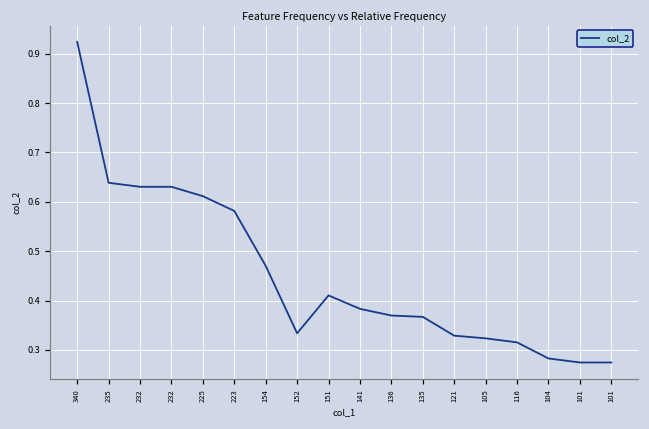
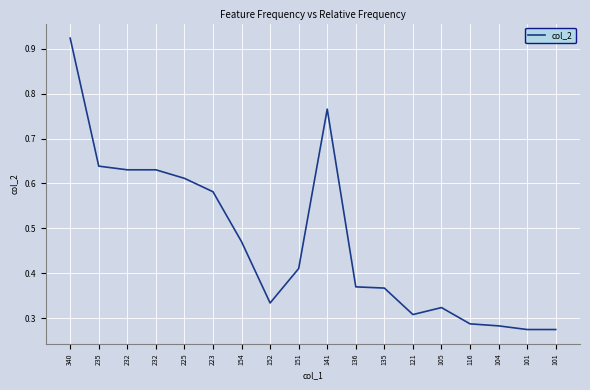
  {
    "340": 0.92,
    "235": 0.64,
    "225": 0.61,
    "223": 0.58,
    "154": 0.47,
    "152": 0.33,
    "151": 0.41,
-   "141": 0.38,
+   "141": 0.77,
    "136": 0.37,
    "135": 0.37,
-   "121": 0.33,
+   "121": 0.31,
    "105": 0.32,
-   "116": 0.32,
+   "116": 0.29,
    "104": 0.28
  }
